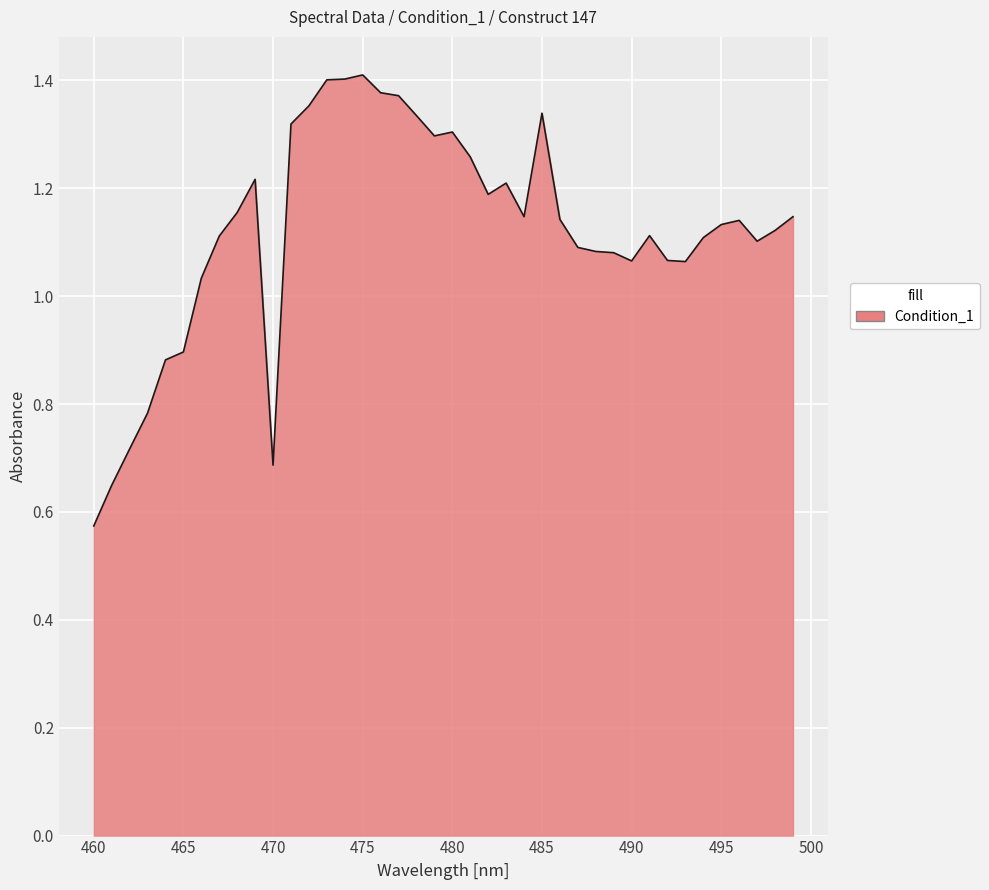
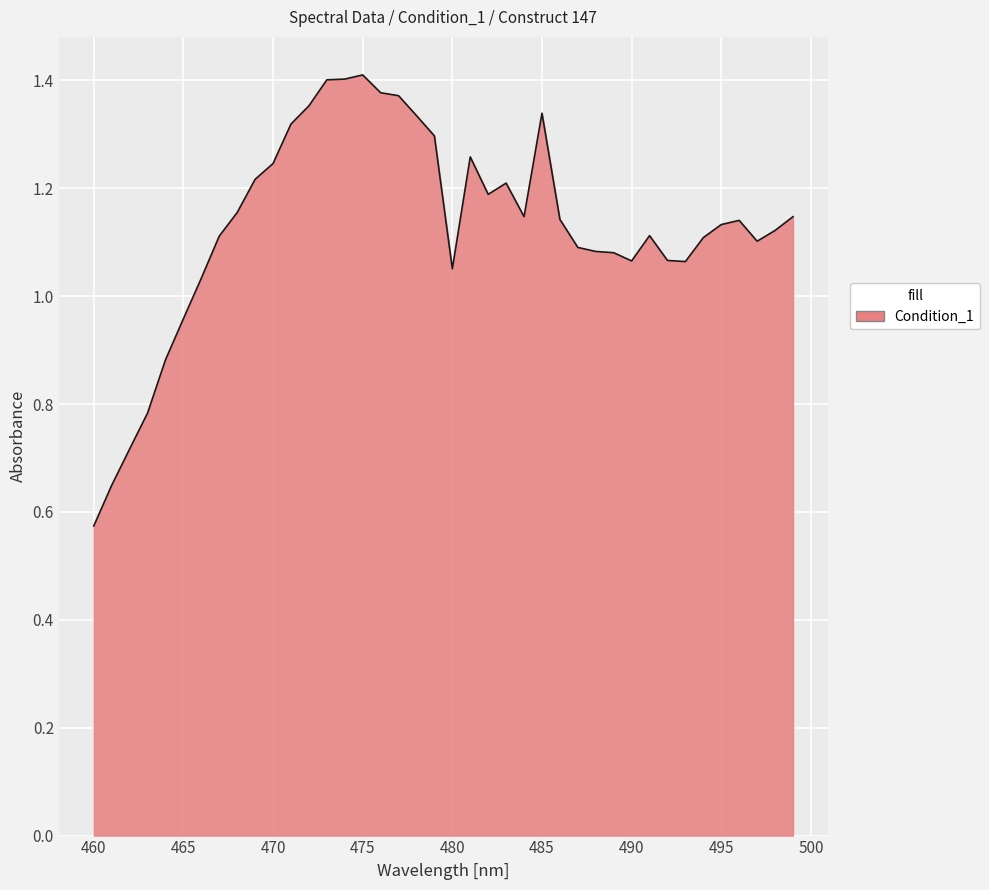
  {
    "460": 0.57,
-   "465": 0.90,
-   "470": 0.69,
+   "465": 0.96,
+   "470": 1.25,
    "475": 1.41,
-   "480": 1.30,
+   "480": 1.05,
    "485": 1.34,
    "490": 1.07,
    "495": 1.13
  }
